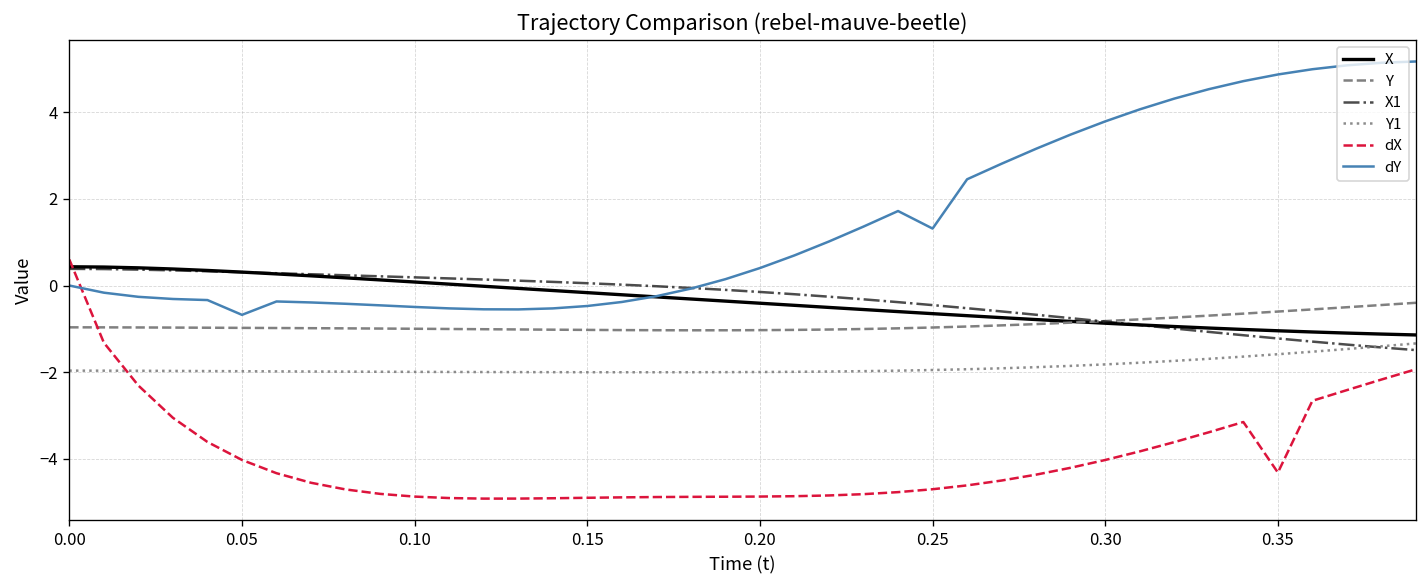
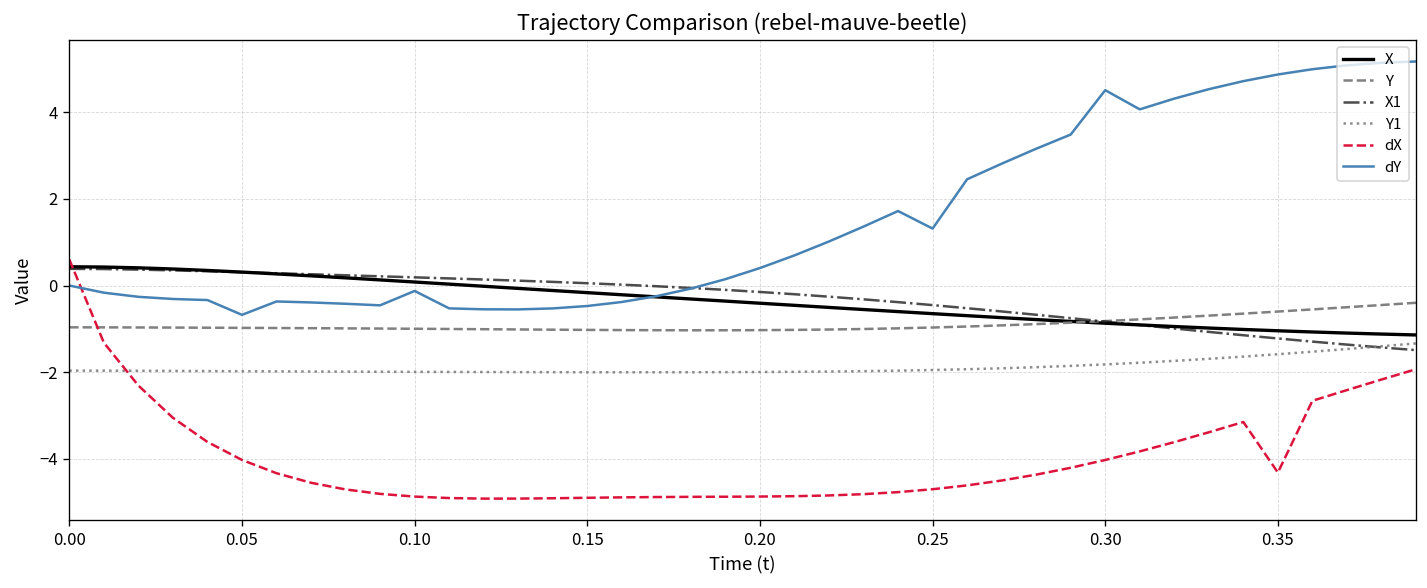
  {
    "dX": {
      "0.00": 0.6,
      "0.05": -4.0,
      "0.10": -4.9,
      "0.15": -4.9,
      "0.20": -4.9,
      "0.25": -4.7,
      "0.30": -4.0,
      "0.35": -4.3
    },
    "dY": {
      "0.00": 0.0,
      "0.05": -0.7,
-     "0.10": -0.5,
+     "0.10": -0.1,
      "0.15": -0.5,
      "0.20": 0.4,
      "0.25": 1.3,
-     "0.30": 3.8,
+     "0.30": 4.5,
      "0.35": 4.9
    }
  }
